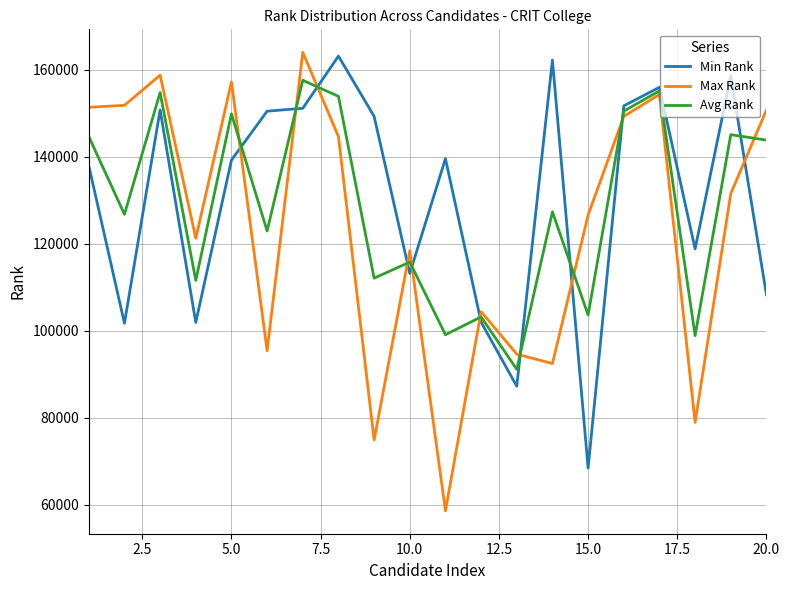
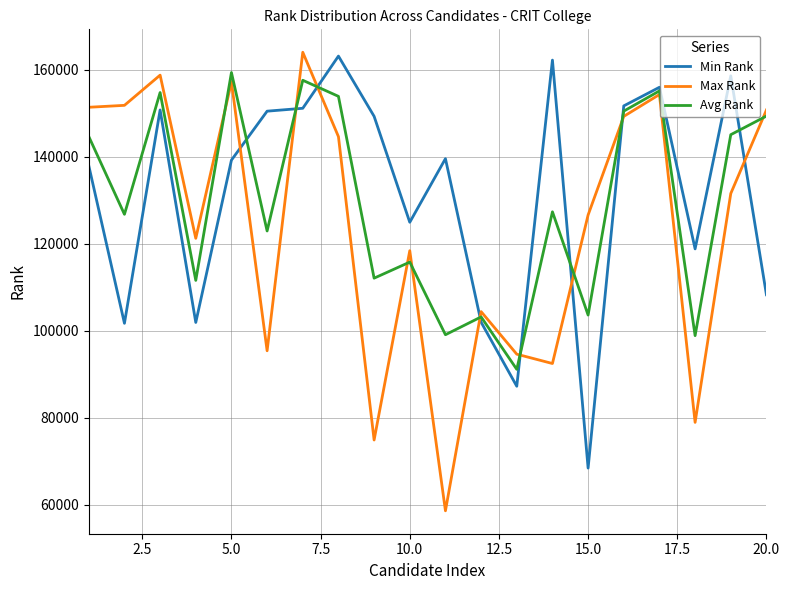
  {
    "Min Rank": {
      "5.0": 139000,
-     "10.0": 113000,
+     "10.0": 125000,
      "15.0": 68000,
      "20.0": 108000
    },
    "Max Rank": {
      "5.0": 157000,
      "10.0": 118000,
      "15.0": 127000,
      "20.0": 151000
    },
    "Avg Rank": {
-     "5.0": 150000,
+     "5.0": 159000,
      "10.0": 116000,
      "15.0": 104000,
-     "20.0": 144000
+     "20.0": 149000
    }
  }
